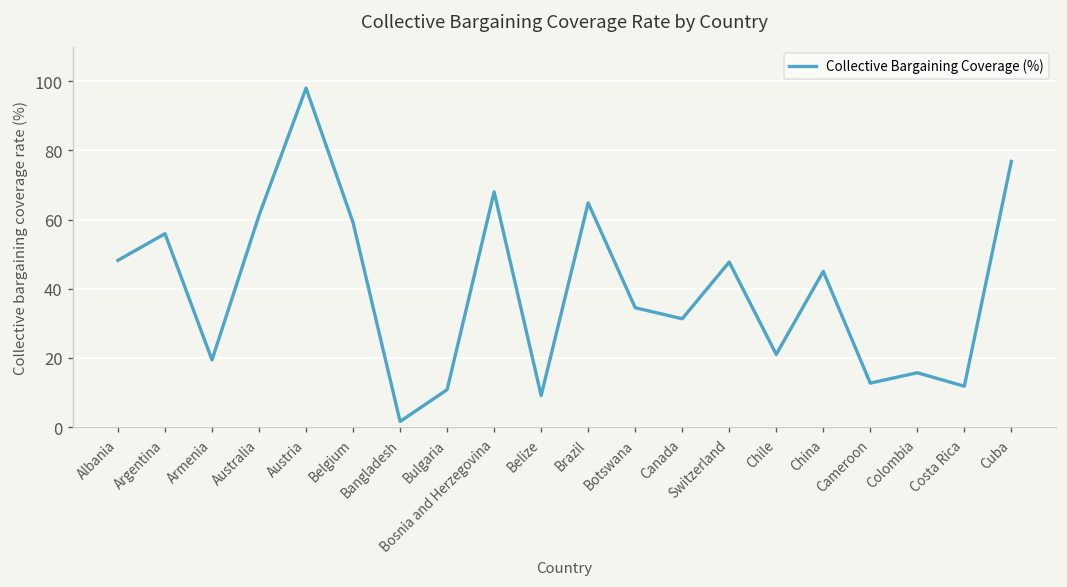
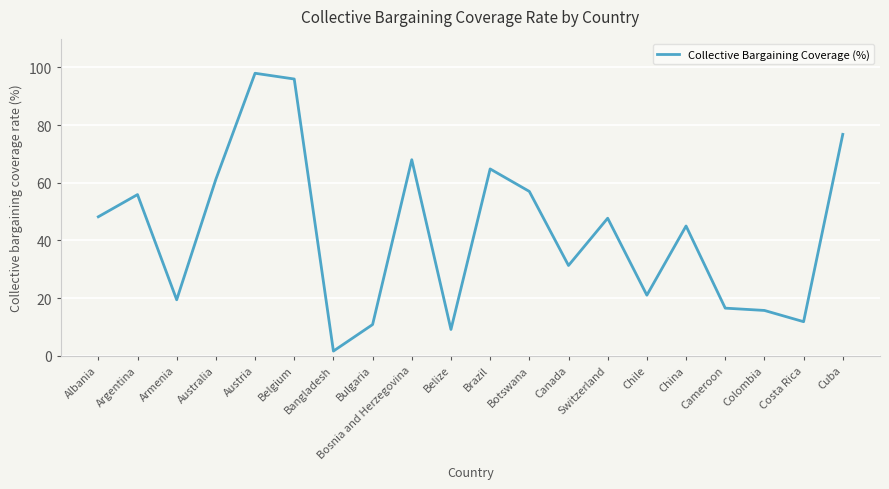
  {
    "Albania": 48,
    "Argentina": 56,
    "Armenia": 19,
    "Australia": 61,
    "Austria": 98,
-   "Belgium": 59,
+   "Belgium": 96,
    "Bangladesh": 2,
    "Bulgaria": 11,
    "Bosnia and Herzegovina": 68,
    "Belize": 9,
    "Brazil": 65,
-   "Botswana": 35,
+   "Botswana": 57,
    "Canada": 31,
    "Switzerland": 48,
    "Chile": 21,
    "China": 45,
-   "Cameroon": 13,
+   "Cameroon": 17,
    "Colombia": 16,
    "Costa Rica": 12,
    "Cuba": 77
  }
